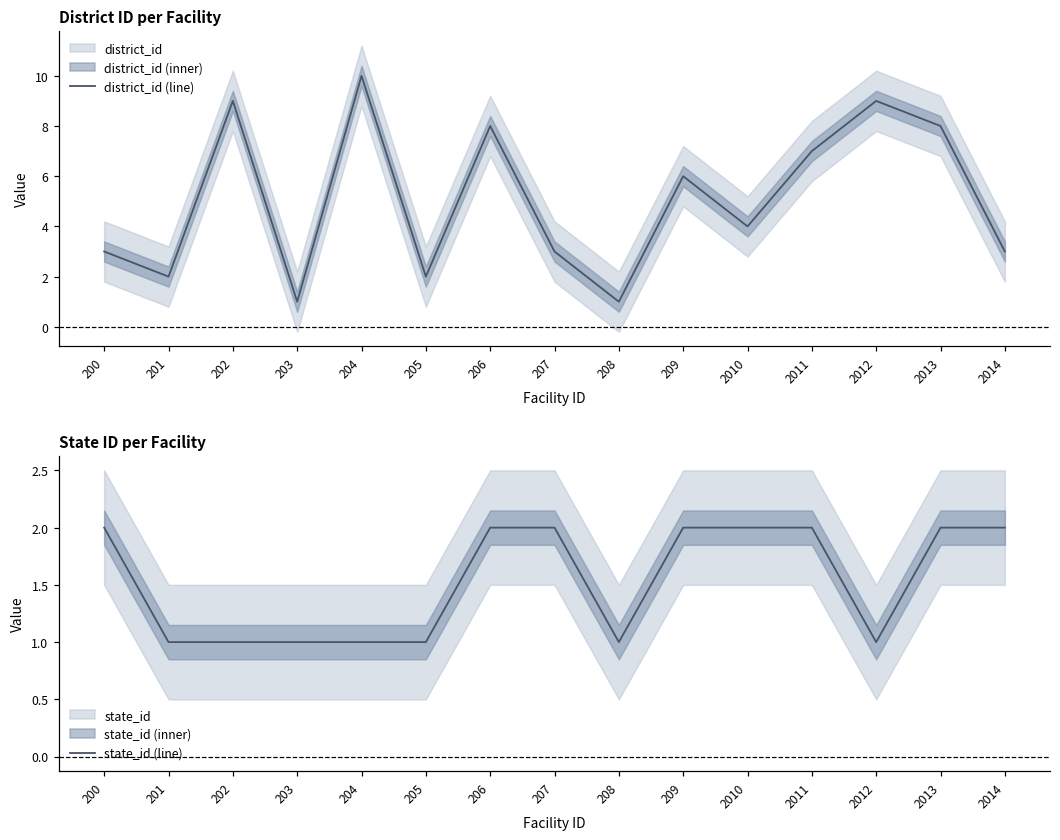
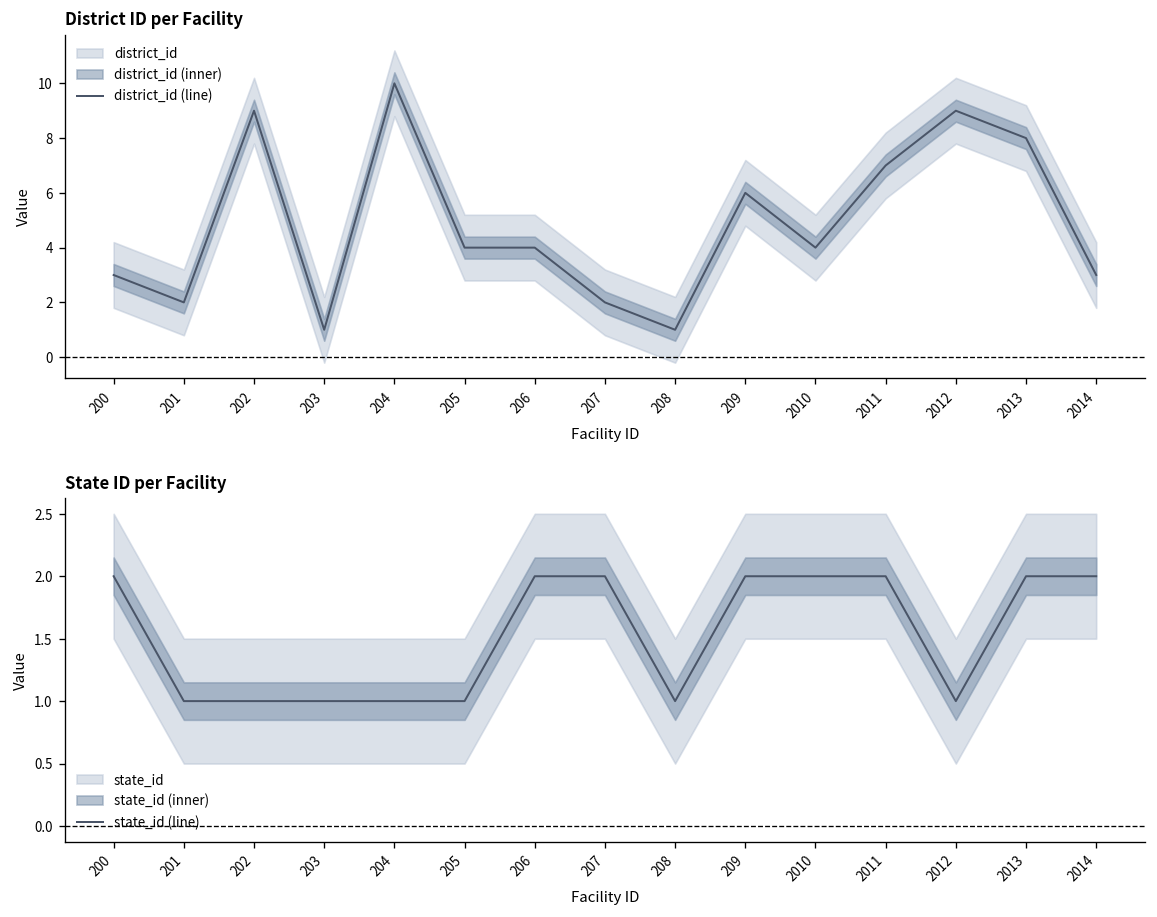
  {
    "District ID per Facility": {
      "district_id (line)": {
        "200": 3,
        "201": 2,
        "202": 9,
        "203": 1,
        "204": 10,
-       "205": 2,
-       "206": 8,
-       "207": 3,
+       "205": 4,
+       "206": 4,
+       "207": 2,
        "208": 1,
        "209": 6,
        "2010": 4,
        "2011": 7,
        "2012": 9,
        "2013": 8,
        "2014": 3
      }
    },
    "State ID per Facility": {
      "state_id (line)": {
        "200": 2.00,
        "201": 1.00,
        "202": 1.00,
        "203": 1.00,
        "204": 1.00,
        "205": 1.00,
        "206": 2.00,
        "207": 2.00,
        "208": 1.00,
        "209": 2.00,
        "2010": 2.00,
        "2011": 2.00,
        "2012": 1.00,
        "2013": 2.00,
        "2014": 2.00
      }
    }
  }
